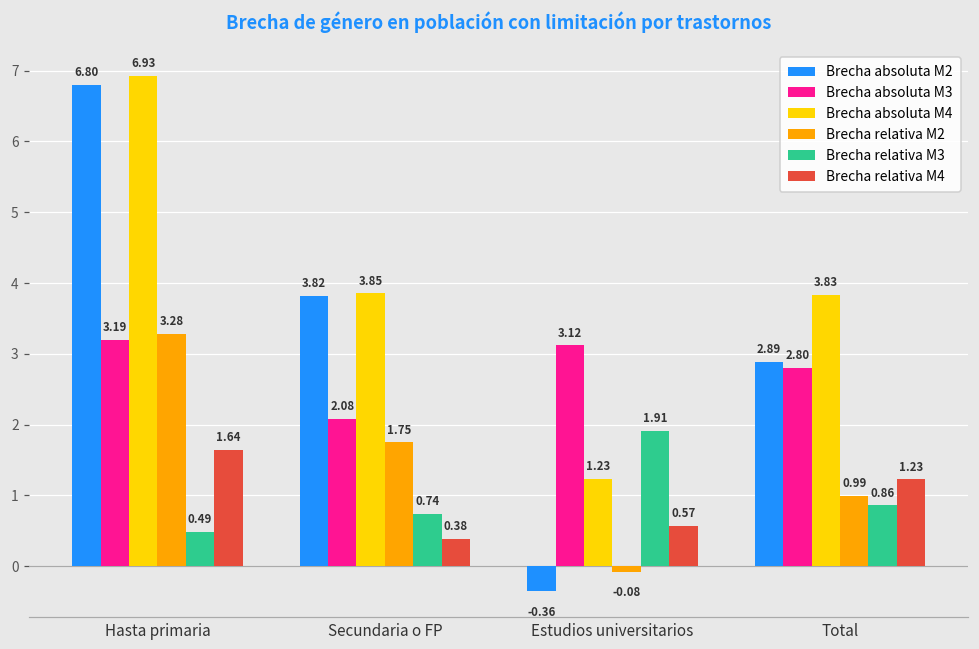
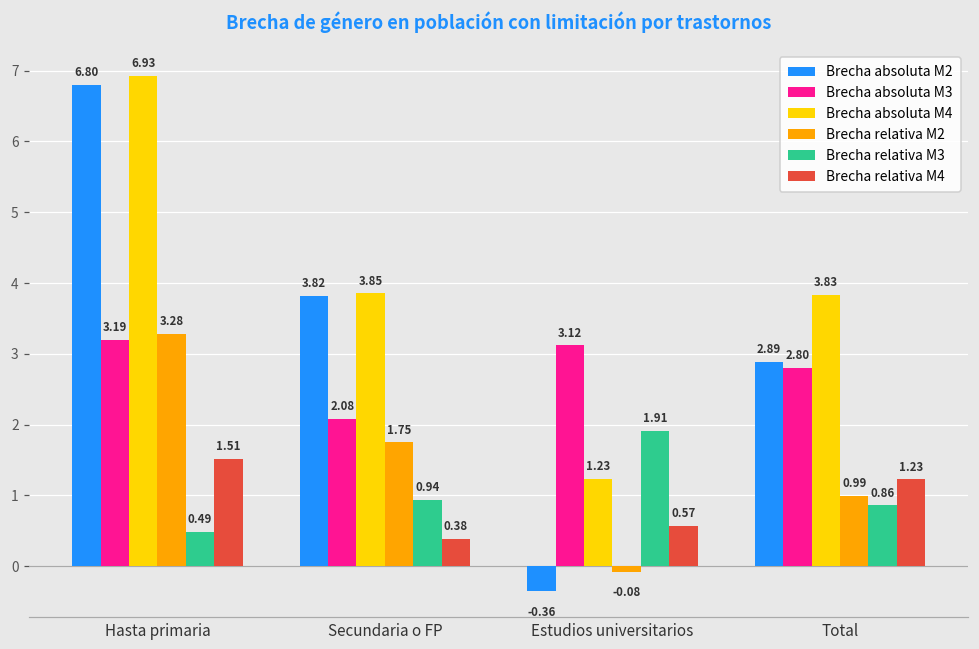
  {
    "Brecha absoluta M2": {
      "Hasta primaria": 6.80,
      "Secundaria o FP": 3.82,
      "Estudios universitarios": -0.36,
      "Total": 2.89
    },
    "Brecha absoluta M3": {
      "Hasta primaria": 3.19,
      "Secundaria o FP": 2.08,
      "Estudios universitarios": 3.12,
      "Total": 2.80
    },
    "Brecha relativa M3": {
      "Hasta primaria": 0.49,
-     "Secundaria o FP": 0.74,
+     "Secundaria o FP": 0.94,
      "Estudios universitarios": 1.91,
      "Total": 0.86
    },
    "Brecha relativa M4": {
-     "Hasta primaria": 1.64,
+     "Hasta primaria": 1.51,
      "Secundaria o FP": 0.38,
      "Estudios universitarios": 0.57,
      "Total": 1.23
    }
  }
